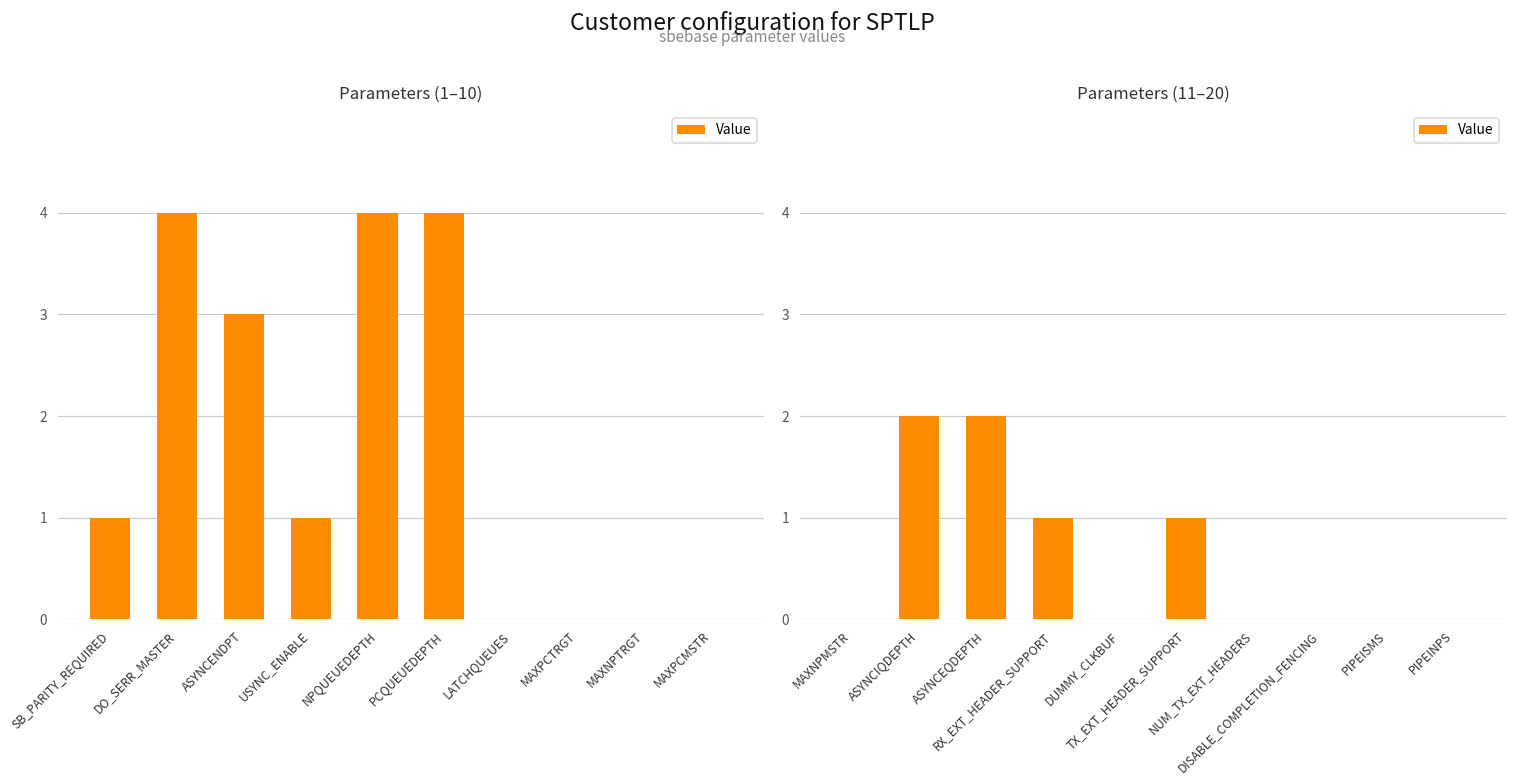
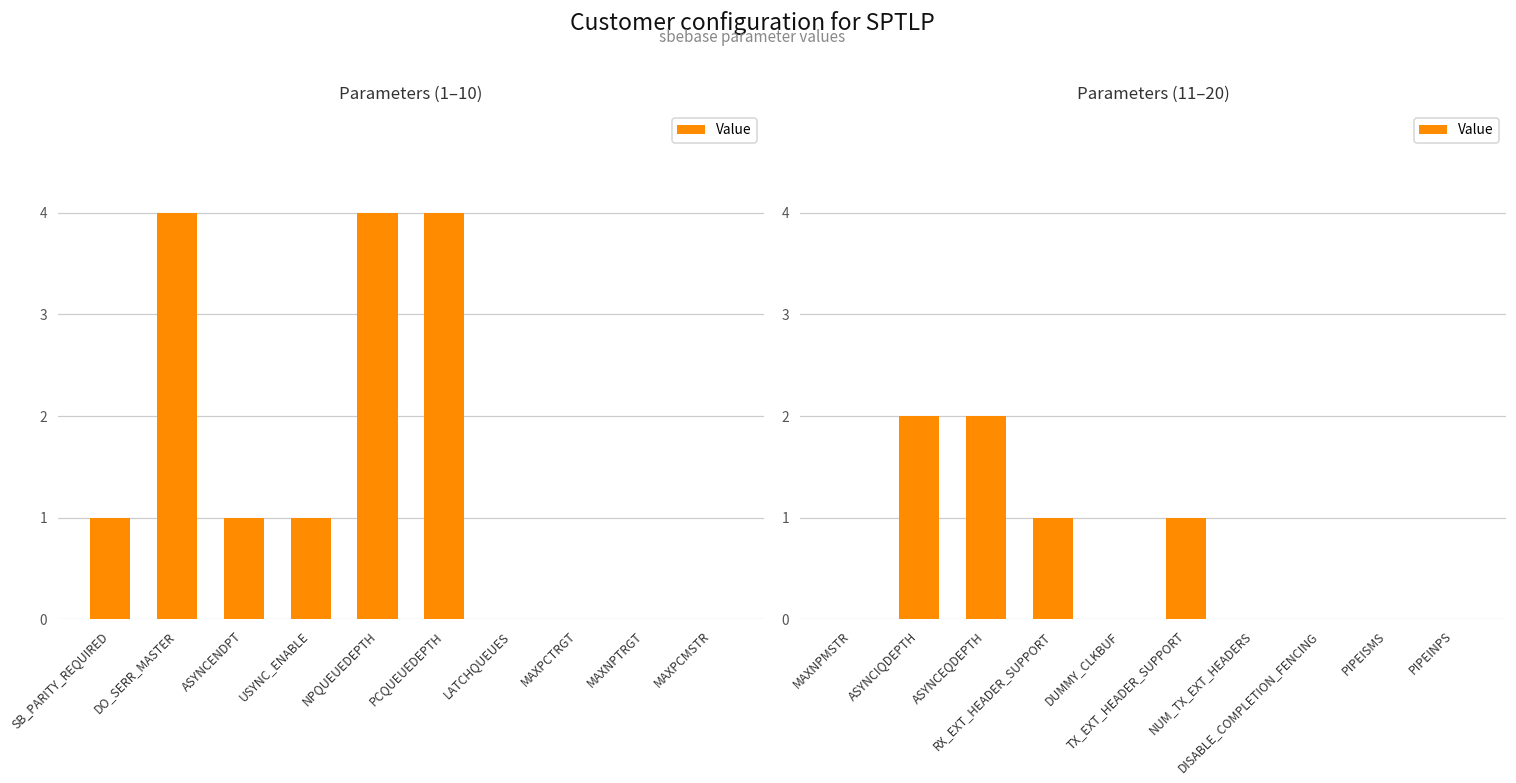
  {
    "Parameters (1–10)": {
      "SB_PARITY_REQUIRED": 1,
      "DO_SERR_MASTER": 4,
-     "ASYNCENDPT": 3,
+     "ASYNCENDPT": 1,
      "USYNC_ENABLE": 1,
      "NPQUEUEDEPTH": 4,
      "PCQUEUEDEPTH": 4,
      "LATCHQUEUES": 0,
      "MAXPCTRGT": 0,
      "MAXNPTRGT": 0,
      "MAXPCMSTR": 0
    },
    "Parameters (11–20)": {
      "MAXNPMSTR": 0.0,
      "ASYNCIQDEPTH": 2.0,
      "ASYNCEQDEPTH": 2.0,
      "RX_EXT_HEADER_SUPPORT": 1.0,
      "DUMMY_CLKBUF": 0.0,
      "TX_EXT_HEADER_SUPPORT": 1.0,
      "NUM_TX_EXT_HEADERS": 0.0,
      "DISABLE_COMPLETION_FENCING": 0.0,
      "PIPEISMS": 0.0,
      "PIPEINPS": 0.0
    }
  }
